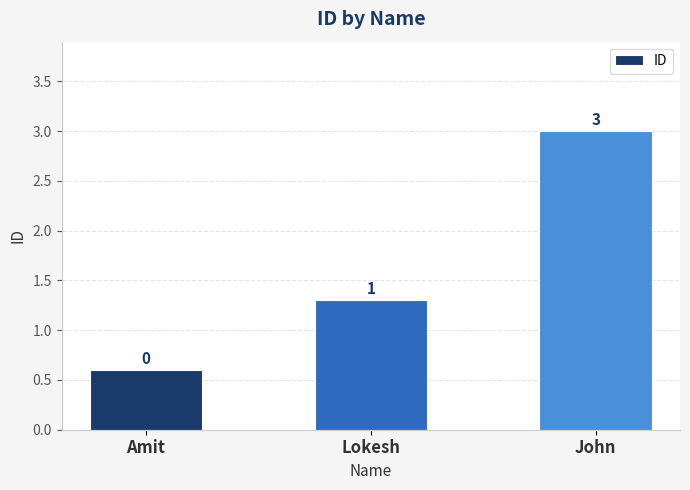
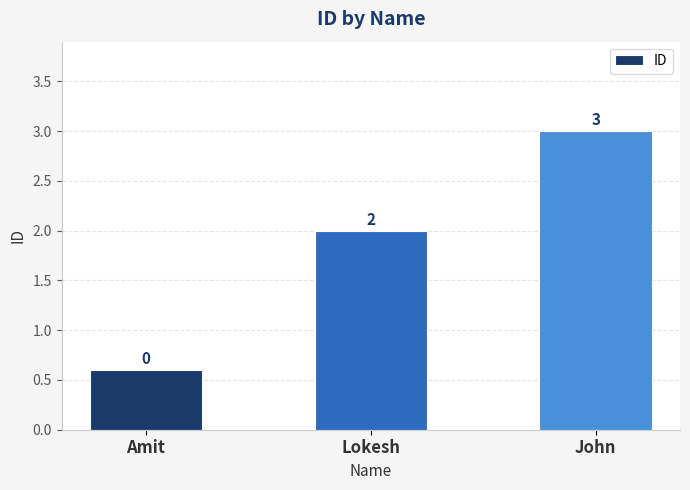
  {
-   "Lokesh": 1,
+   "Lokesh": 2,
    "John": 3
  }
